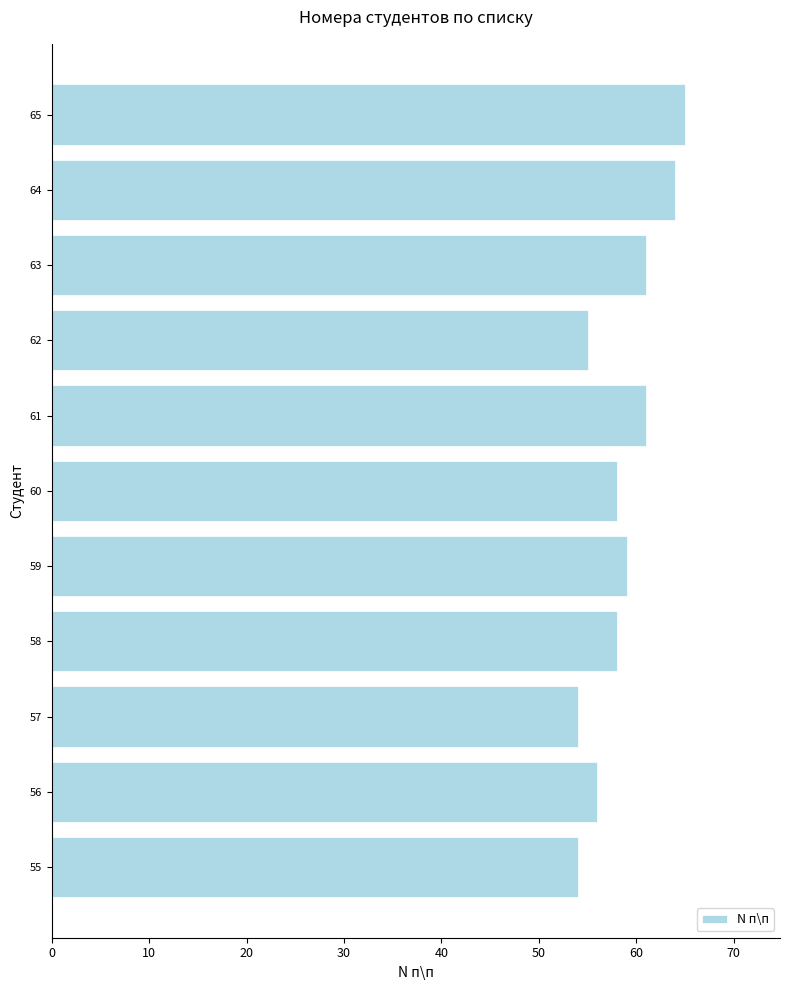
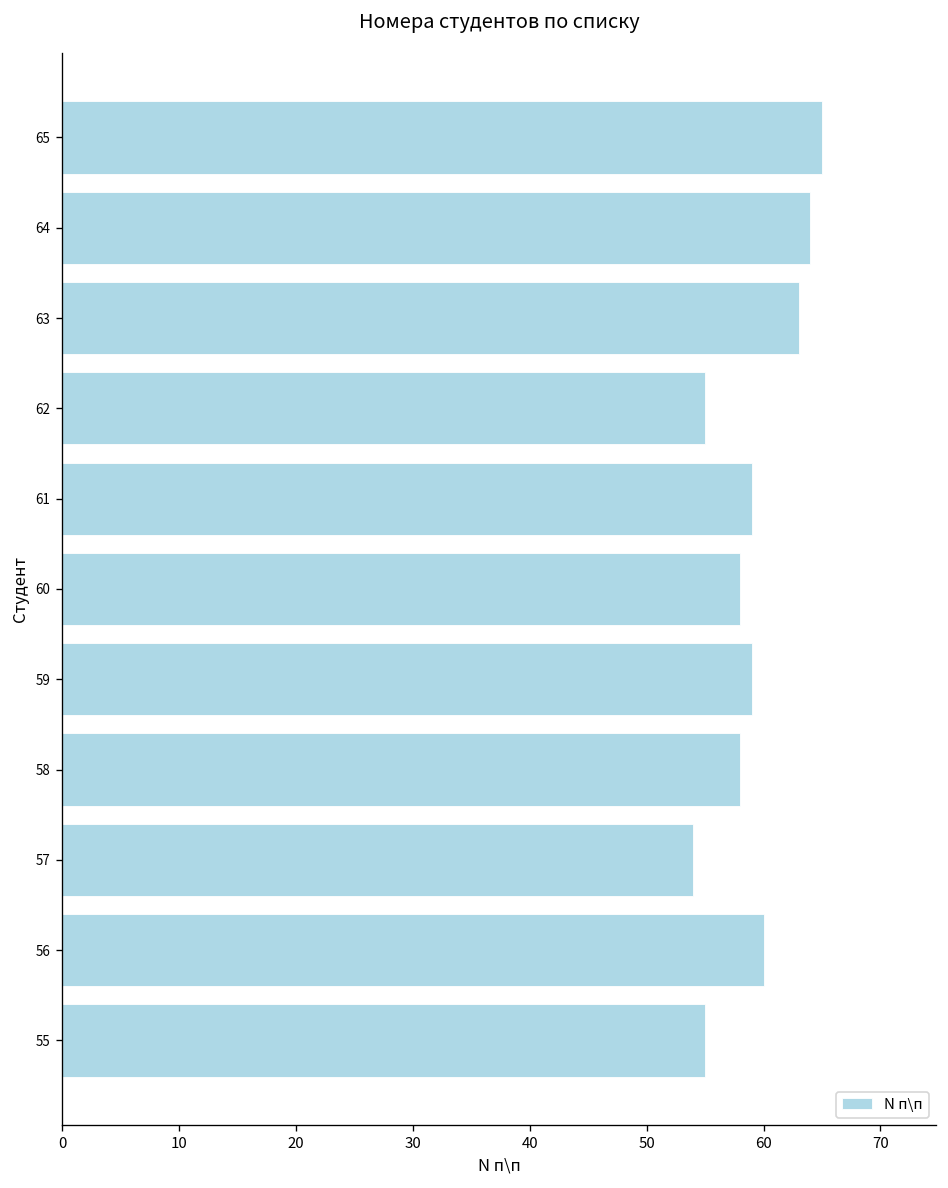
  {
    "65": 65,
    "64": 64,
-   "63": 61,
+   "63": 63,
    "62": 55,
-   "61": 61,
+   "61": 59,
    "60": 58,
    "59": 59,
    "58": 58,
    "57": 54,
-   "56": 56,
-   "55": 54
+   "56": 60,
+   "55": 55
  }
